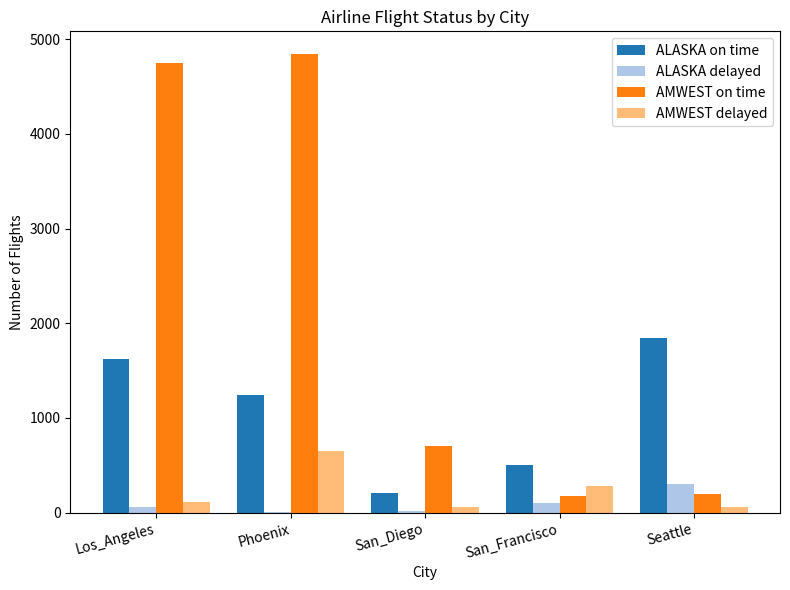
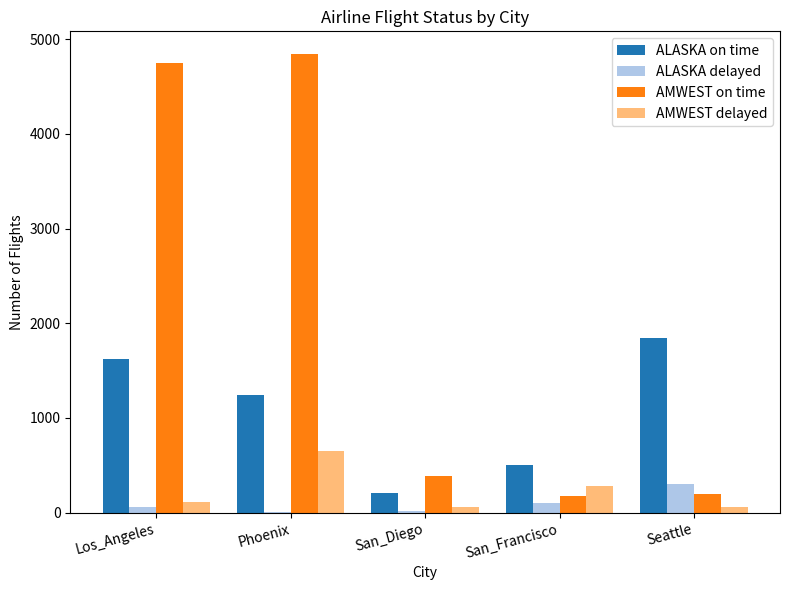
  {
    "ALASKA on time": {
      "Los_Angeles": 1600,
      "Phoenix": 1200,
      "San_Diego": 200,
      "San_Francisco": 500,
      "Seattle": 1800
    },
    "ALASKA delayed": {
      "Los_Angeles": 100,
      "San_Francisco": 100,
      "Seattle": 300
    },
    "AMWEST on time": {
      "Los_Angeles": 4800,
      "Phoenix": 4800,
-     "San_Diego": 700,
+     "San_Diego": 400,
      "San_Francisco": 200,
      "Seattle": 200
    },
    "AMWEST delayed": {
      "Los_Angeles": 100,
      "Phoenix": 600,
      "San_Diego": 100,
      "San_Francisco": 300,
      "Seattle": 100
    }
  }
